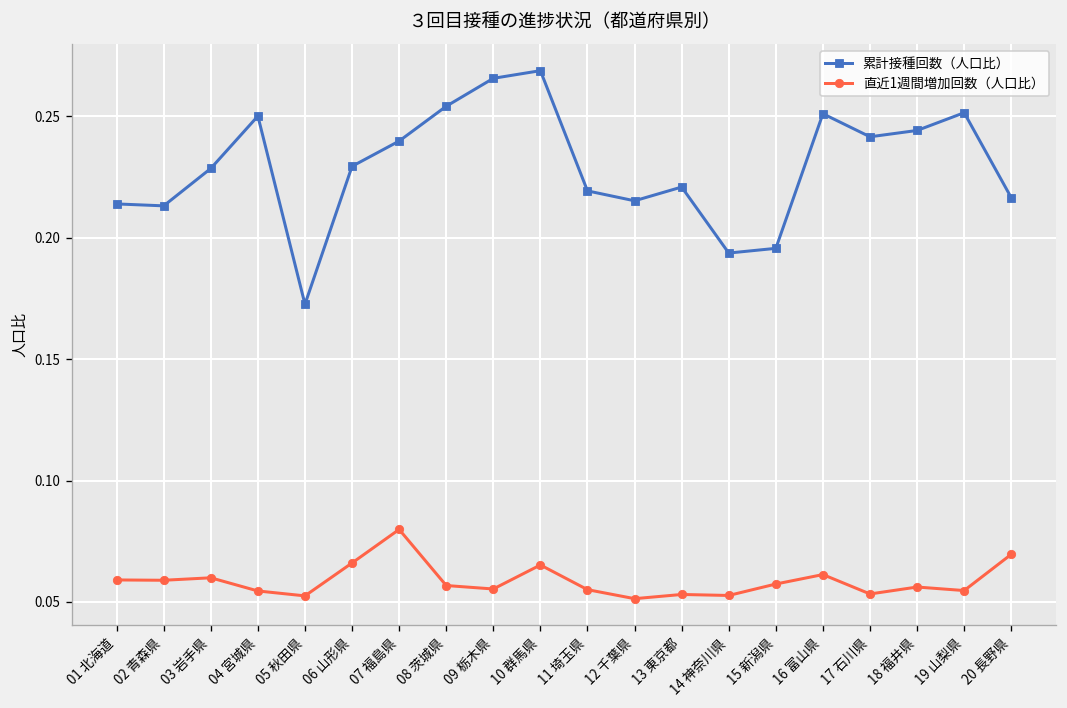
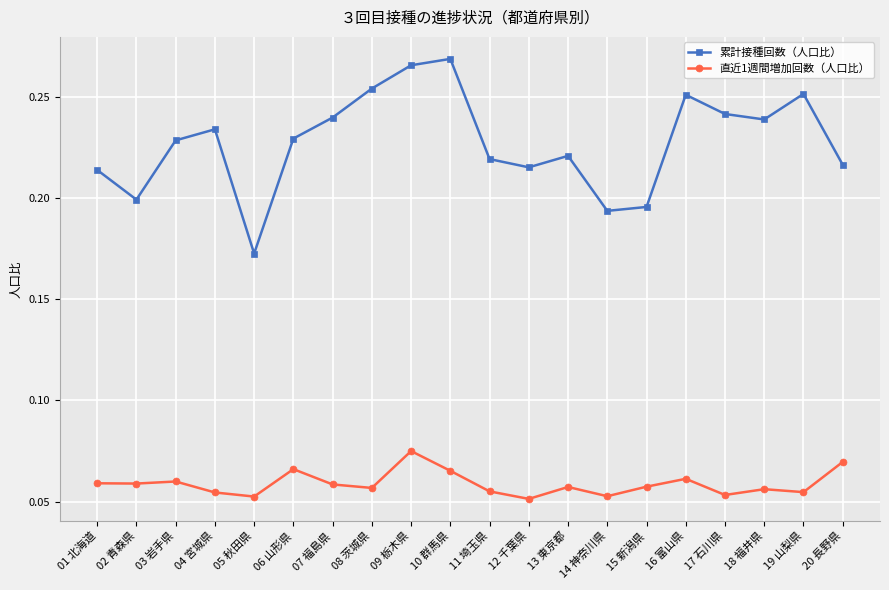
  {
    "累計接種回数（人口比）": {
      "01 北海道": 0.214,
-     "02 青森県": 0.213,
+     "02 青森県": 0.199,
      "03 岩手県": 0.229,
-     "04 宮城県": 0.250,
+     "04 宮城県": 0.234,
      "05 秋田県": 0.173,
      "06 山形県": 0.229,
      "07 福島県": 0.240,
      "08 茨城県": 0.254,
      "09 栃木県": 0.266,
      "10 群馬県": 0.269,
      "11 埼玉県": 0.219,
      "12 千葉県": 0.215,
      "13 東京都": 0.221,
      "14 神奈川県": 0.194,
      "15 新潟県": 0.196,
      "16 富山県": 0.251,
      "17 石川県": 0.242,
-     "18 福井県": 0.244,
+     "18 福井県": 0.239,
      "19 山梨県": 0.252,
      "20 長野県": 0.217
    },
    "直近1週間増加回数（人口比）": {
      "01 北海道": 0.059,
      "02 青森県": 0.059,
      "03 岩手県": 0.060,
      "04 宮城県": 0.055,
      "05 秋田県": 0.053,
      "06 山形県": 0.066,
-     "07 福島県": 0.080,
+     "07 福島県": 0.058,
      "08 茨城県": 0.057,
-     "09 栃木県": 0.055,
+     "09 栃木県": 0.075,
      "10 群馬県": 0.065,
      "11 埼玉県": 0.055,
      "12 千葉県": 0.051,
-     "13 東京都": 0.053,
+     "13 東京都": 0.057,
      "14 神奈川県": 0.053,
      "15 新潟県": 0.057,
      "16 富山県": 0.061,
      "17 石川県": 0.053,
      "18 福井県": 0.056,
      "19 山梨県": 0.055,
      "20 長野県": 0.070
    }
  }
